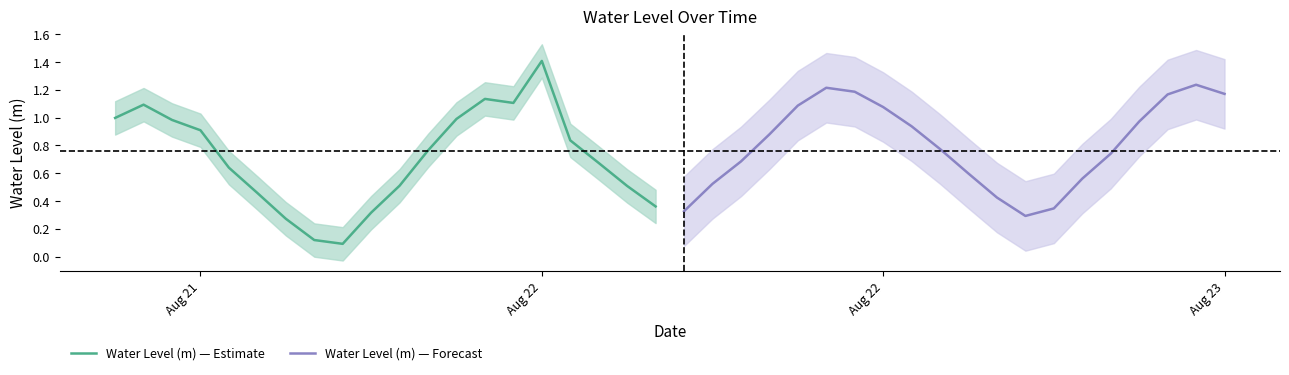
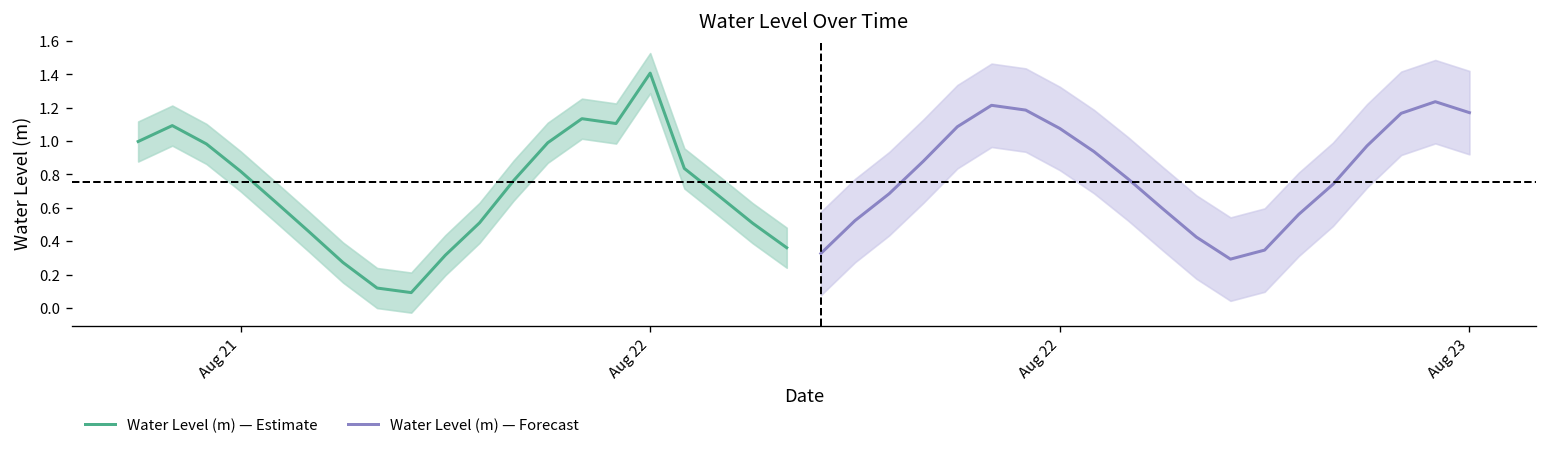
  {
    "Water Level (m) — Estimate": {
-     "Aug 21": 0.91,
+     "Aug 21": 0.82,
      "Aug 22": 1.41
    },
    "Water Level (m) — Forecast": {
      "Aug 22": 1.08,
      "Aug 23": 1.17
    }
  }
